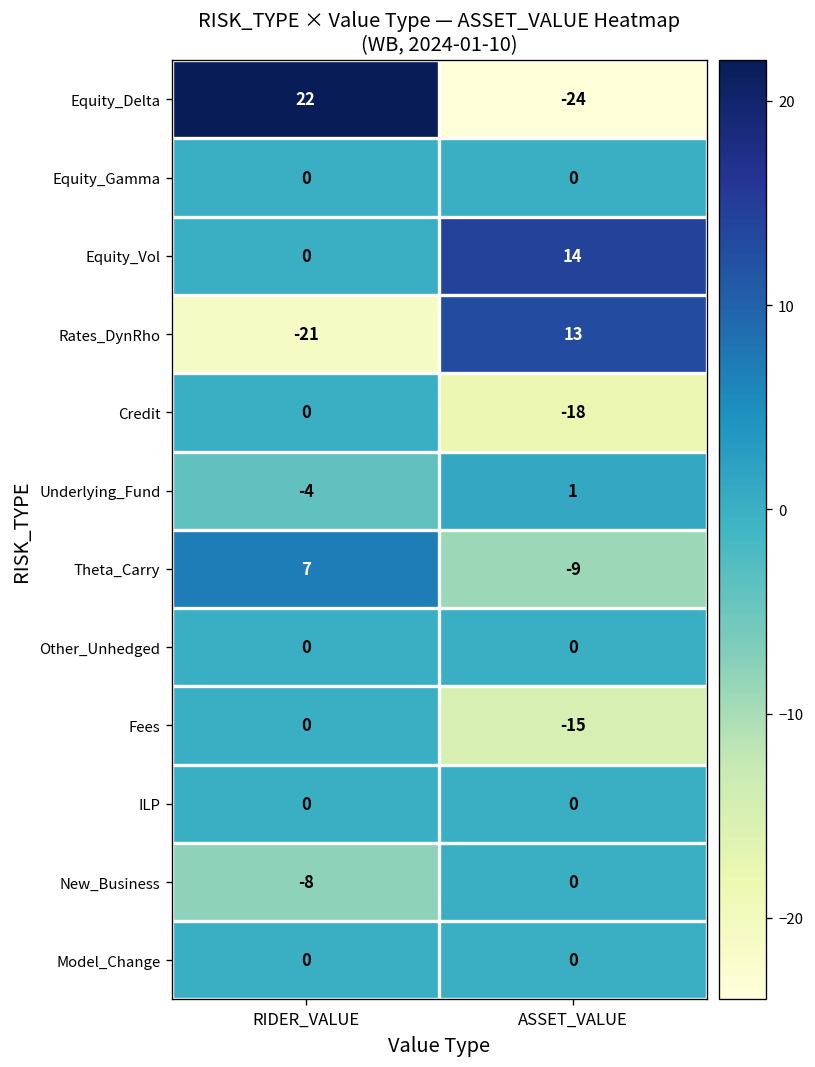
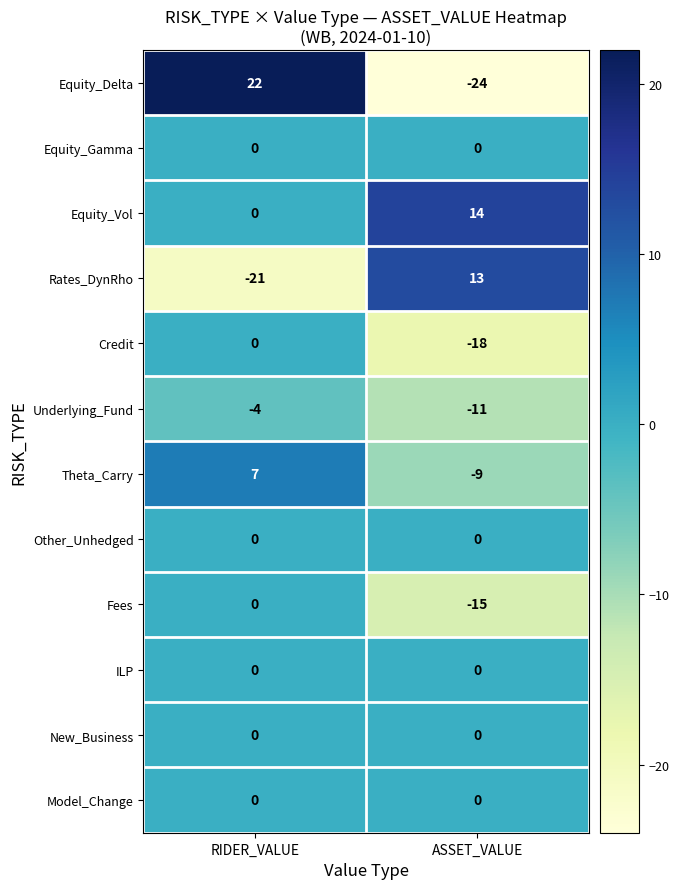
  {
    "Equity_Delta": {
      "RIDER_VALUE": 22,
      "ASSET_VALUE": -24
    },
    "Equity_Gamma": {
      "RIDER_VALUE": 0,
      "ASSET_VALUE": 0
    },
    "Equity_Vol": {
      "RIDER_VALUE": 0,
      "ASSET_VALUE": 14
    },
    "Rates_DynRho": {
      "RIDER_VALUE": -21,
      "ASSET_VALUE": 13
    },
    "Credit": {
      "RIDER_VALUE": 0,
      "ASSET_VALUE": -18
    },
    "Underlying_Fund": {
      "RIDER_VALUE": -4,
-     "ASSET_VALUE": 1
+     "ASSET_VALUE": -11
    },
    "Theta_Carry": {
      "RIDER_VALUE": 7,
      "ASSET_VALUE": -9
    },
    "Other_Unhedged": {
      "RIDER_VALUE": 0,
      "ASSET_VALUE": 0
    },
    "Fees": {
      "RIDER_VALUE": 0,
      "ASSET_VALUE": -15
    },
    "ILP": {
      "RIDER_VALUE": 0,
      "ASSET_VALUE": 0
    },
    "New_Business": {
-     "RIDER_VALUE": -8,
+     "RIDER_VALUE": 0,
      "ASSET_VALUE": 0
    },
    "Model_Change": {
      "RIDER_VALUE": 0,
      "ASSET_VALUE": 0
    }
  }
